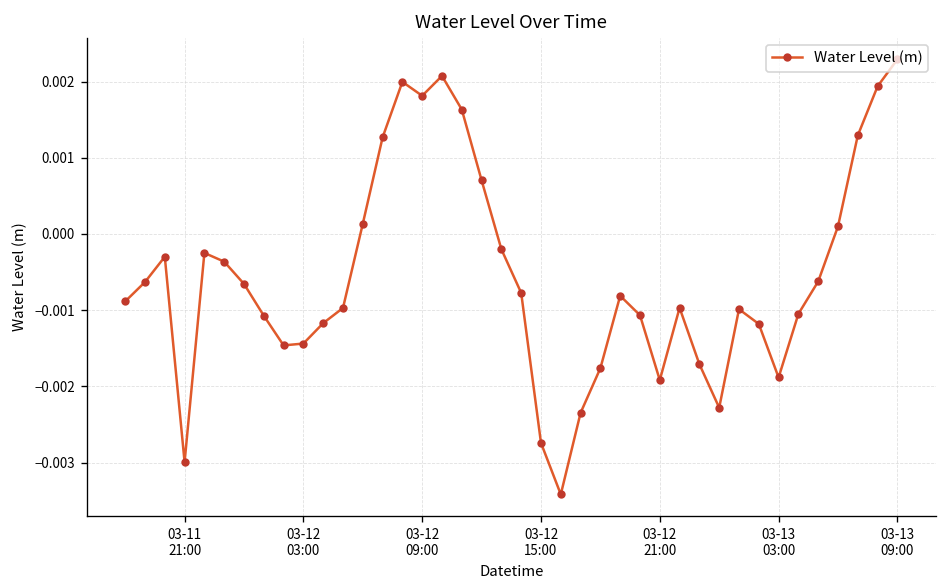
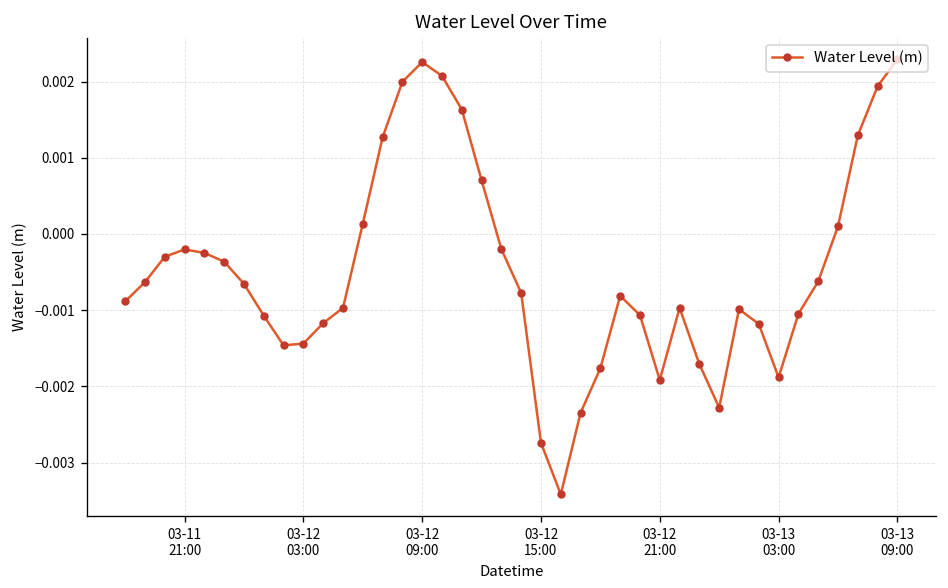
  {
-   "03-11 21:00": -0.0030,
+   "03-11 21:00": -0.0002,
    "03-12 03:00": -0.0014,
-   "03-12 09:00": 0.0018,
+   "03-12 09:00": 0.0023,
    "03-12 15:00": -0.0027,
    "03-12 21:00": -0.0019,
    "03-13 03:00": -0.0019
  }
